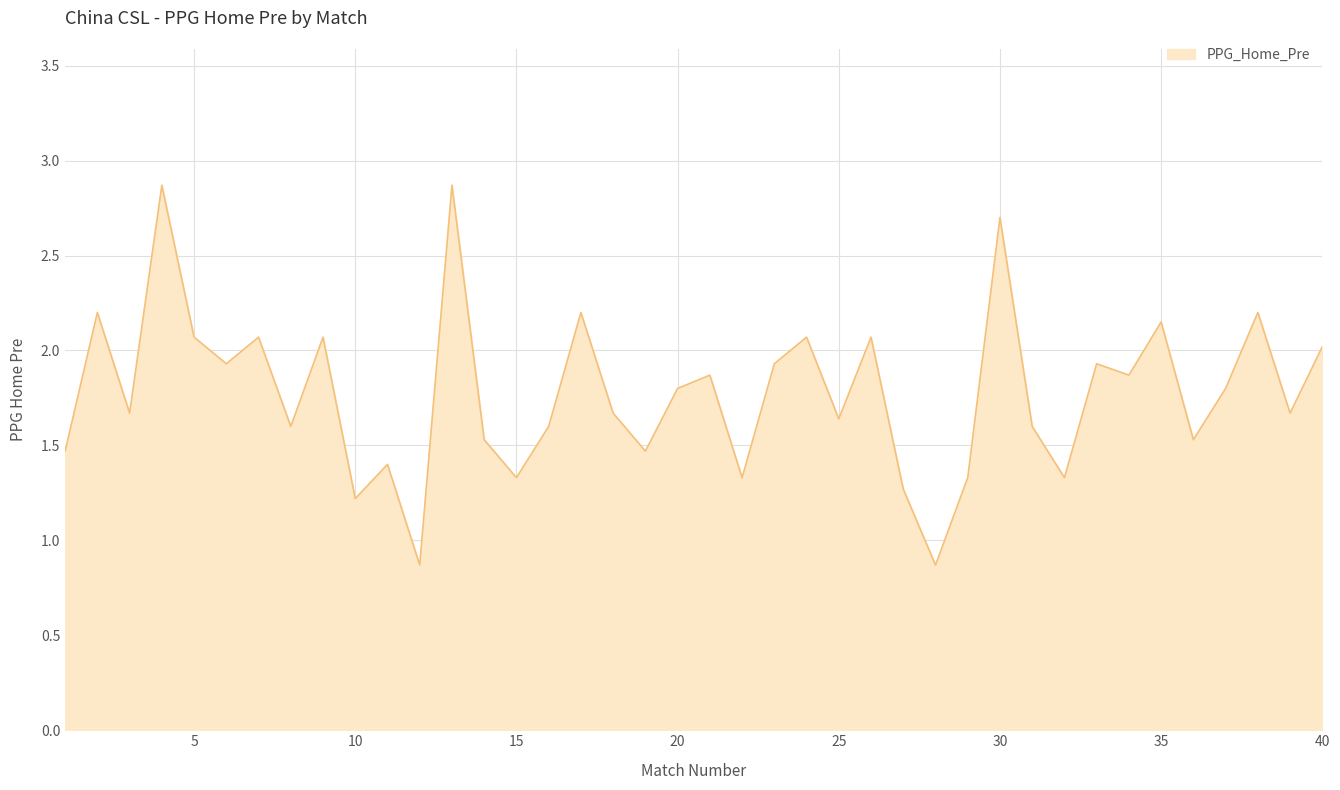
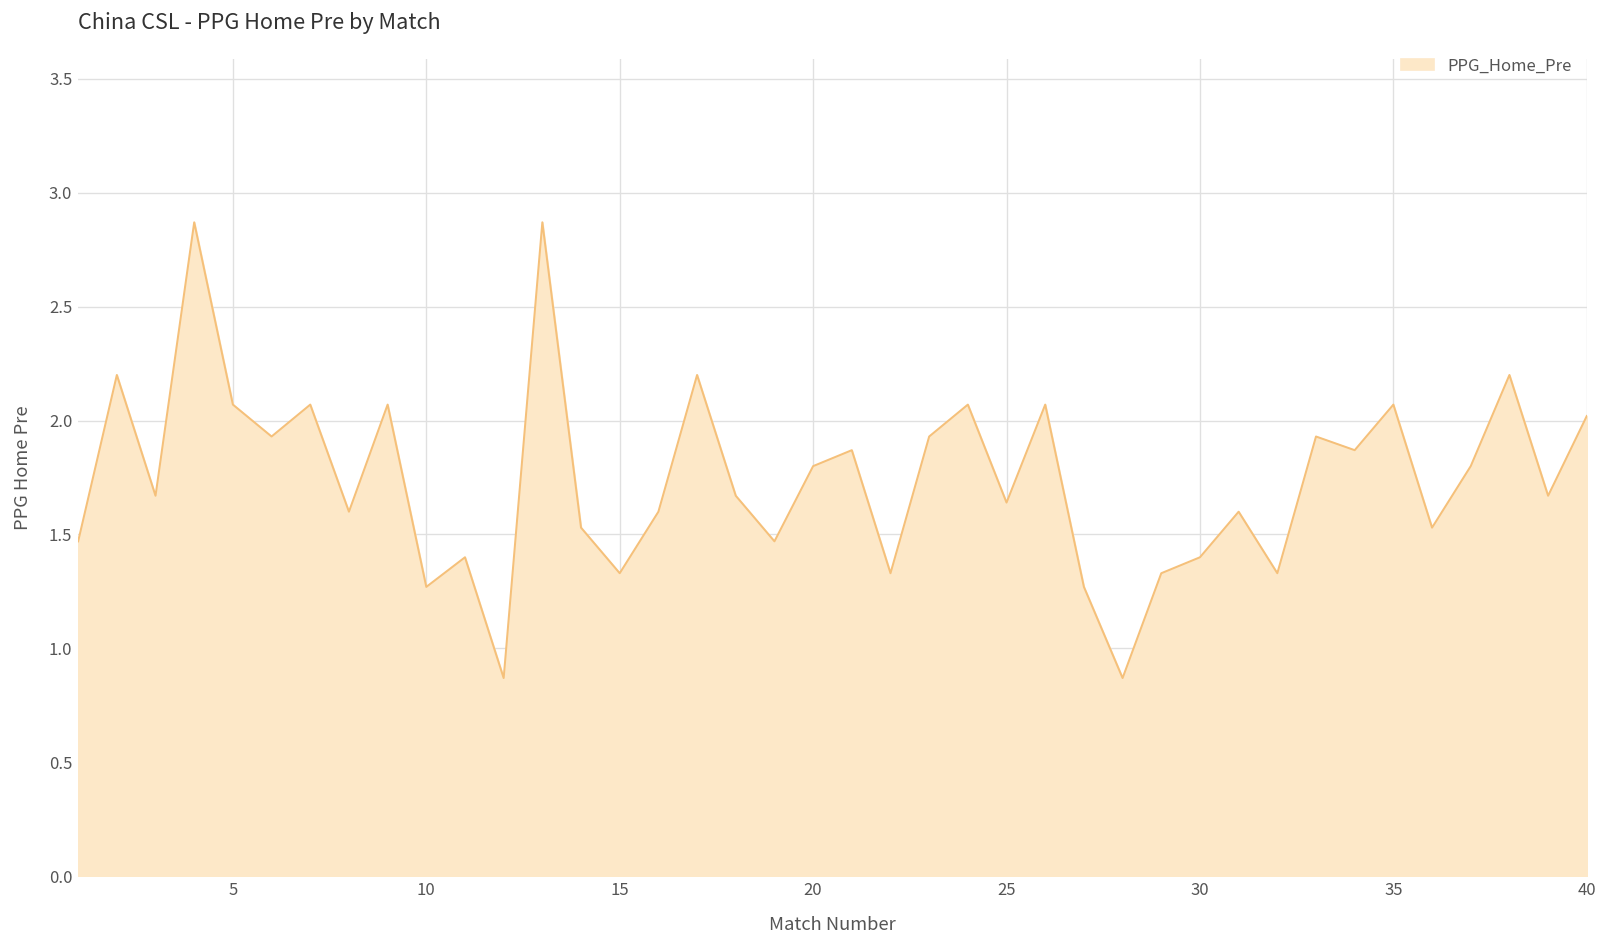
  {
    "5": 2.07,
-   "10": 1.22,
+   "10": 1.27,
    "15": 1.33,
    "20": 1.80,
    "25": 1.64,
-   "30": 2.7,
-   "35": 2.15,
+   "30": 1.4,
+   "35": 2.07,
    "40": 2.02
  }
